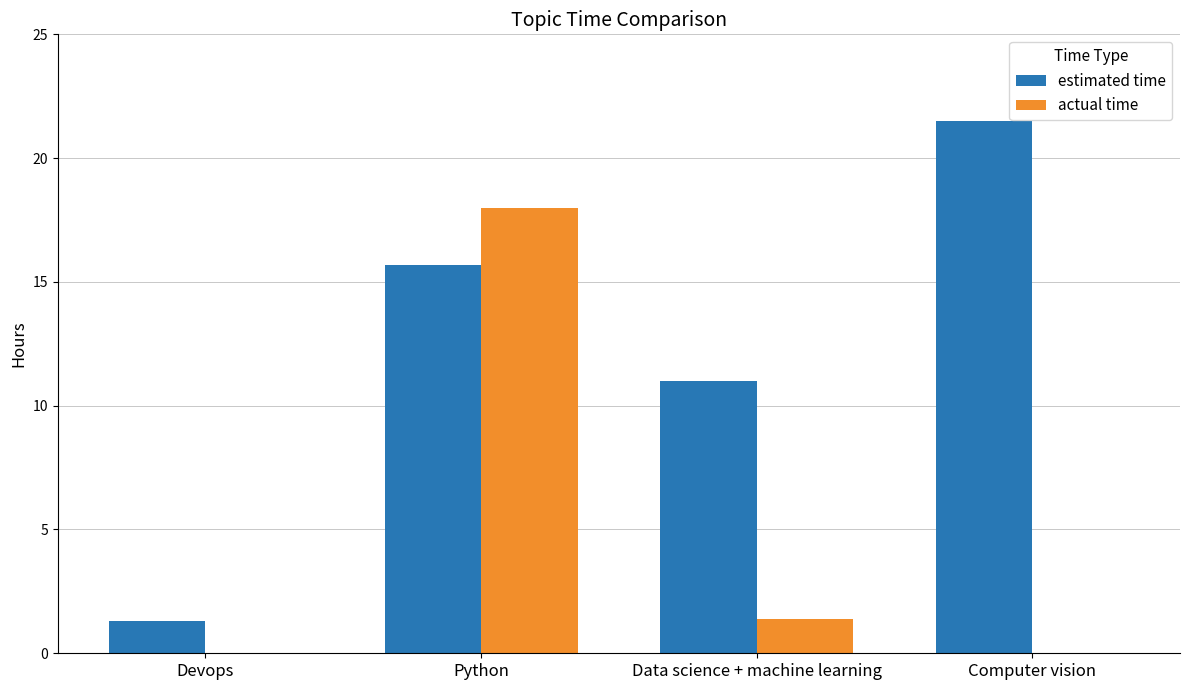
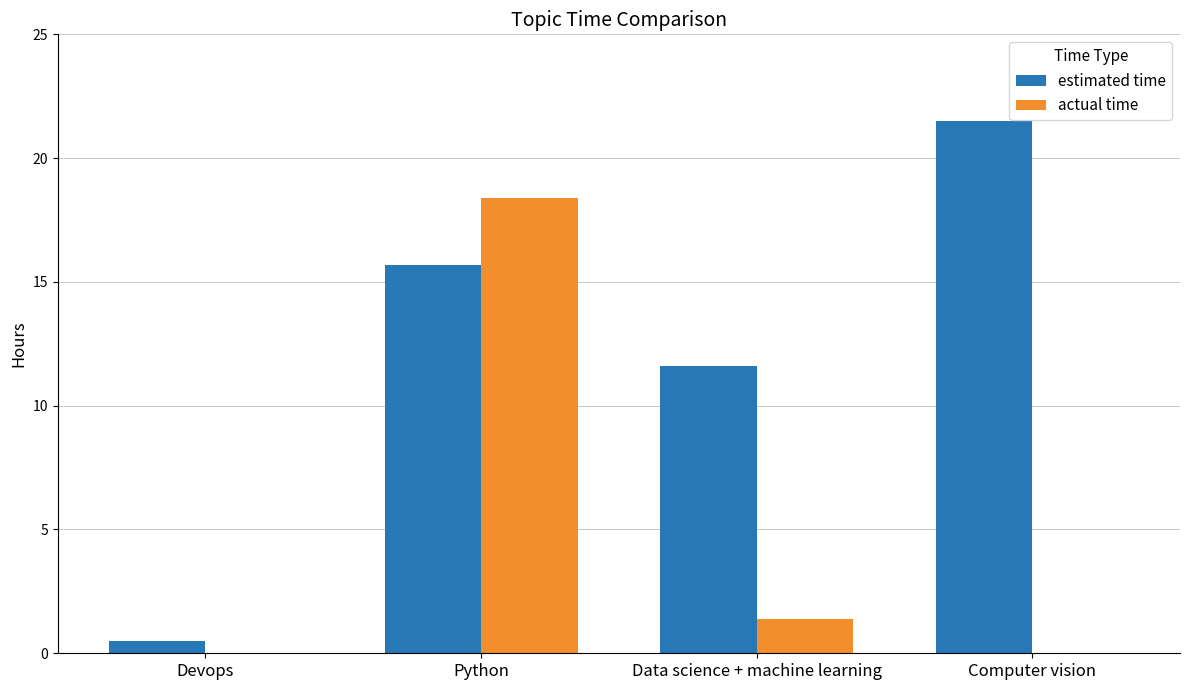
  {
    "estimated time": {
-     "Devops": 1.3,
+     "Devops": 0.5,
      "Python": 15.7,
-     "Data science + machine learning": 11.0,
+     "Data science + machine learning": 11.6,
      "Computer vision": 21.5
    },
    "actual time": {
      "Devops": 0.0,
-     "Python": 18.0,
+     "Python": 18.4,
      "Data science + machine learning": 1.4,
      "Computer vision": 0.0
    }
  }
